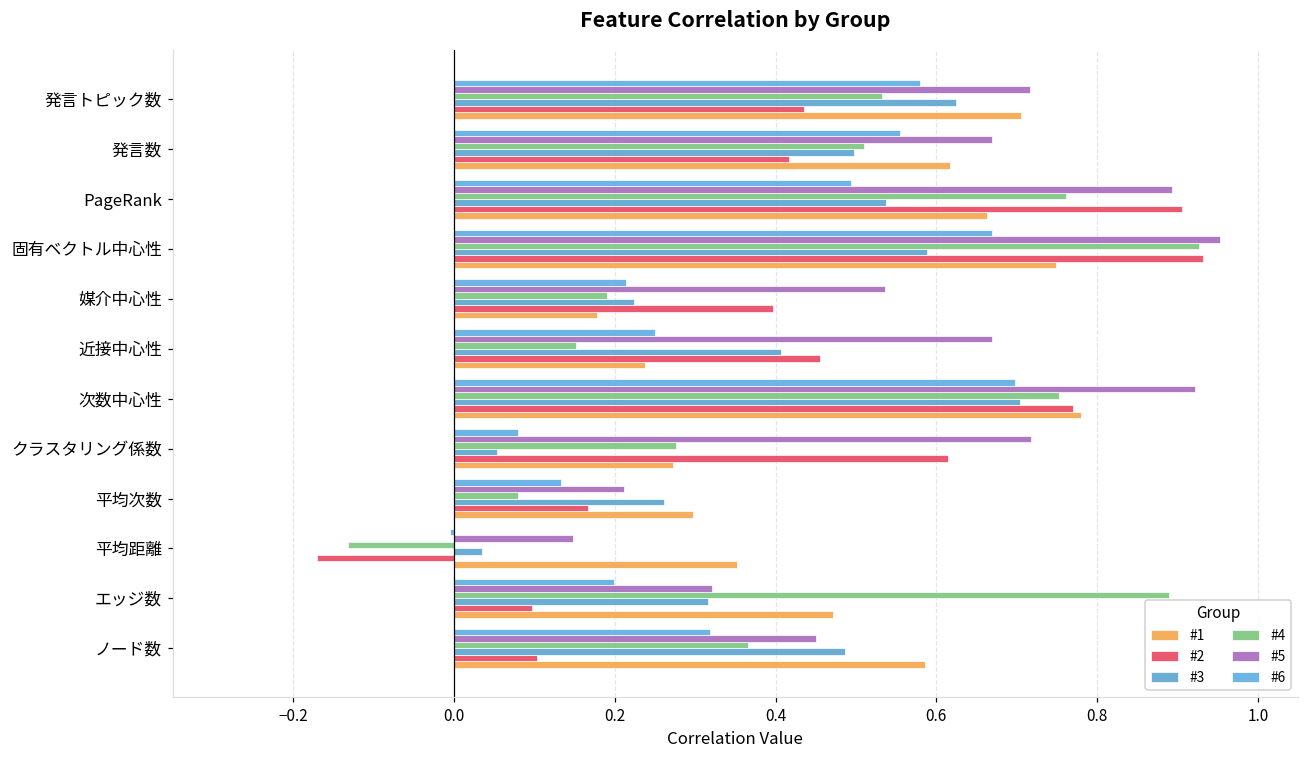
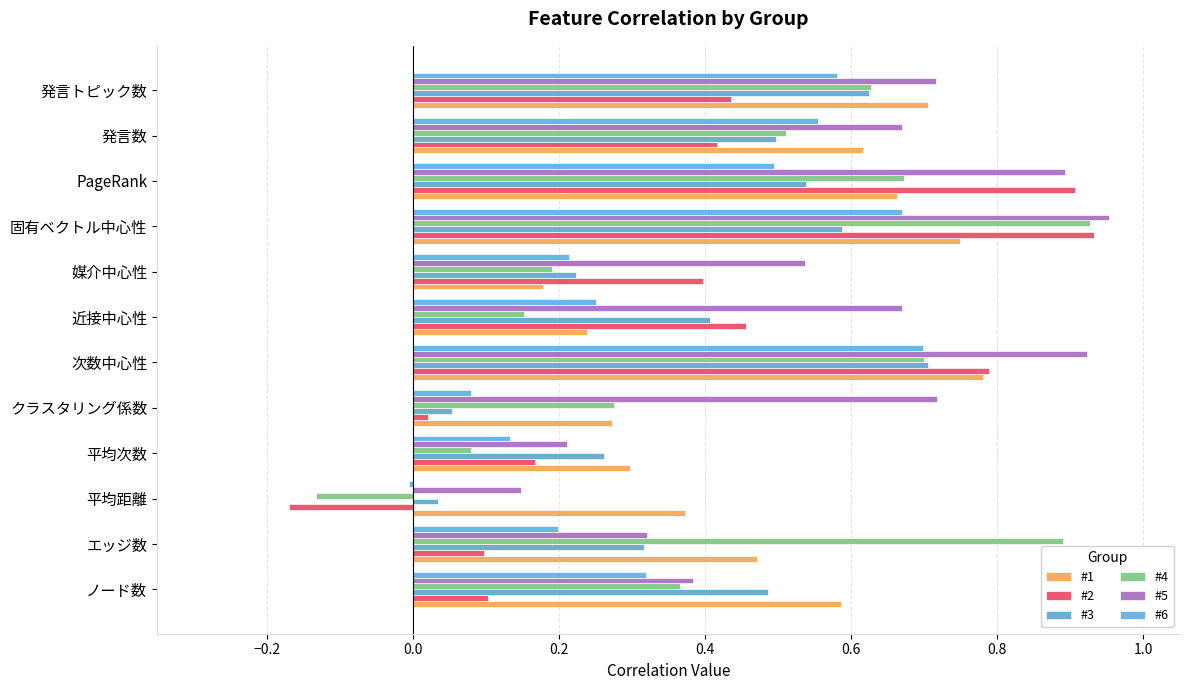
  {
    "#1": {
      "発言トピック数": 0.71,
      "発言数": 0.62,
      "PageRank": 0.66,
      "固有ベクトル中心性": 0.75,
      "媒介中心性": 0.18,
      "近接中心性": 0.24,
      "次数中心性": 0.78,
      "クラスタリング係数": 0.27,
      "平均次数": 0.30,
-     "平均距離": 0.35,
+     "平均距離": 0.37,
      "エッジ数": 0.47,
      "ノード数": 0.59
    },
    "#2": {
      "発言トピック数": 0.44,
      "発言数": 0.42,
      "PageRank": 0.91,
      "固有ベクトル中心性": 0.93,
      "媒介中心性": 0.40,
      "近接中心性": 0.46,
-     "次数中心性": 0.77,
-     "クラスタリング係数": 0.61,
+     "次数中心性": 0.79,
+     "クラスタリング係数": 0.02,
      "平均次数": 0.17,
      "平均距離": -0.17,
      "エッジ数": 0.10,
      "ノード数": 0.10
    },
    "#4": {
-     "発言トピック数": 0.53,
+     "発言トピック数": 0.63,
      "発言数": 0.51,
-     "PageRank": 0.76,
+     "PageRank": 0.67,
      "固有ベクトル中心性": 0.93,
      "媒介中心性": 0.19,
      "近接中心性": 0.15,
-     "次数中心性": 0.75,
+     "次数中心性": 0.70,
      "クラスタリング係数": 0.28,
      "平均次数": 0.08,
      "平均距離": -0.13,
      "エッジ数": 0.89,
      "ノード数": 0.37
    },
    "#5": {
      "発言トピック数": 0.72,
      "発言数": 0.67,
      "PageRank": 0.89,
      "固有ベクトル中心性": 0.95,
      "媒介中心性": 0.54,
      "近接中心性": 0.67,
      "次数中心性": 0.92,
      "クラスタリング係数": 0.72,
      "平均次数": 0.21,
      "平均距離": 0.15,
      "エッジ数": 0.32,
-     "ノード数": 0.45
+     "ノード数": 0.38
    }
  }
